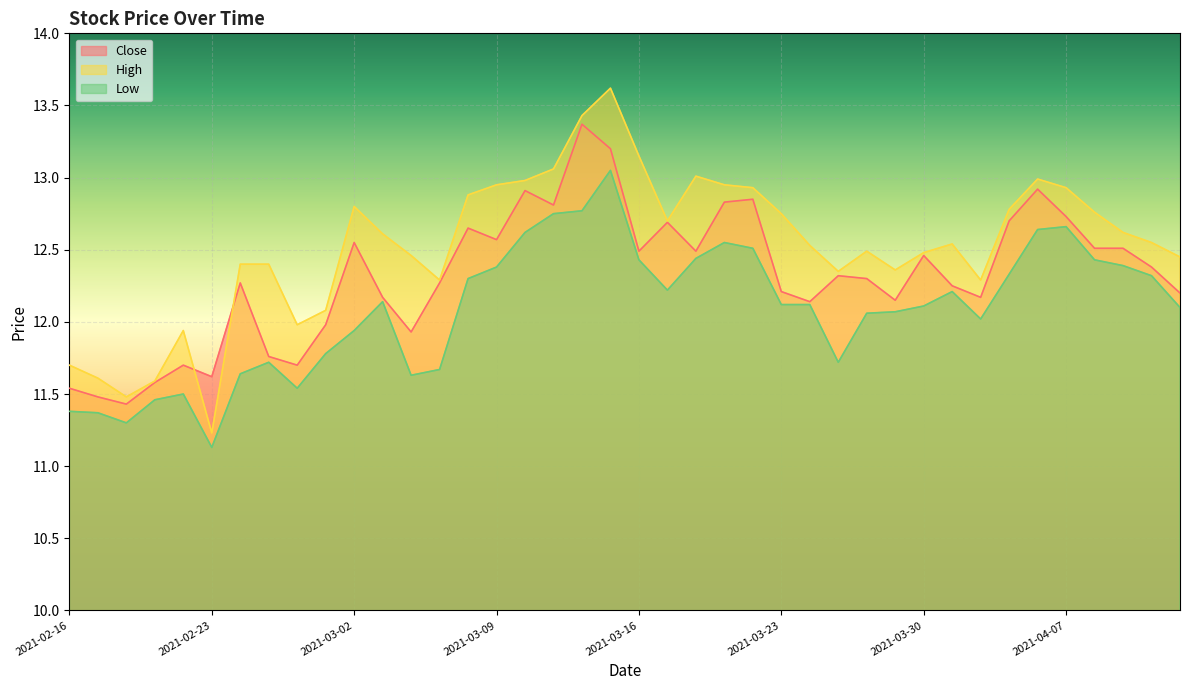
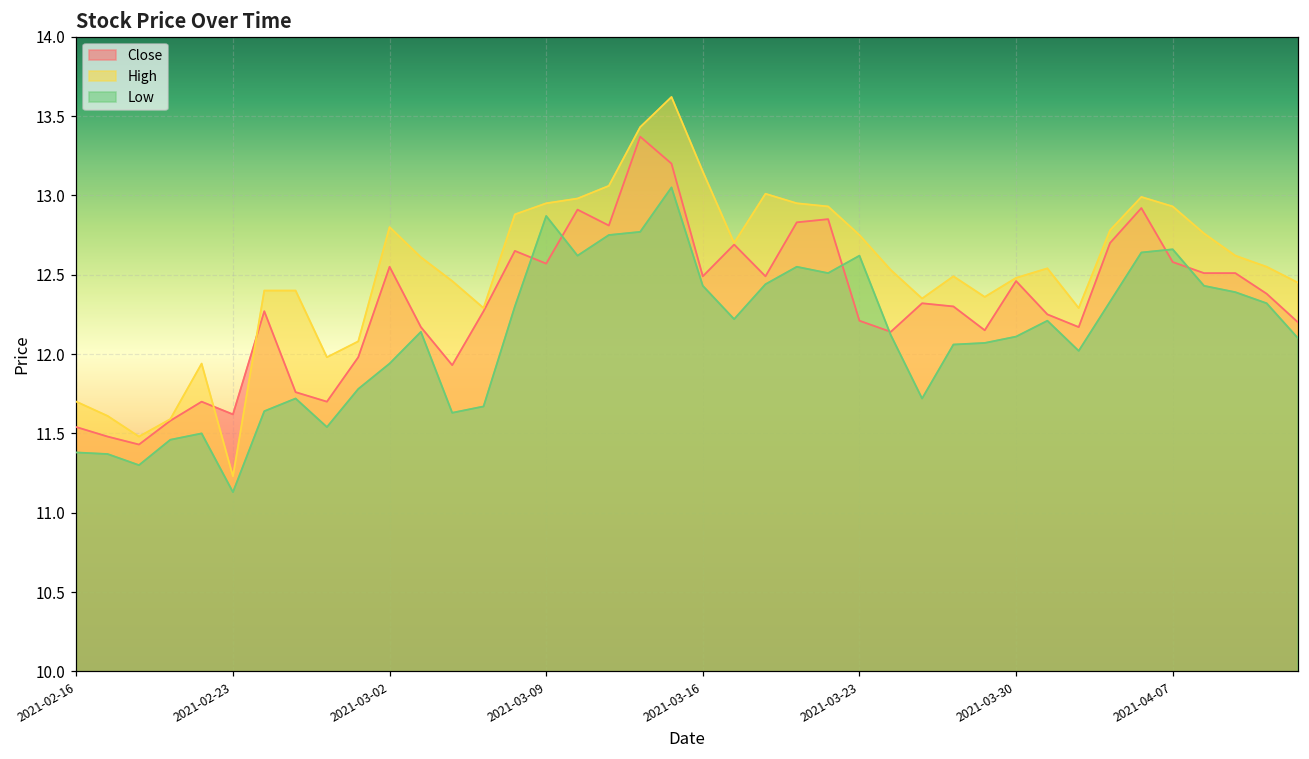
  {
    "Close": {
      "2021-02-16": 11.54,
      "2021-02-23": 11.62,
      "2021-03-02": 12.55,
      "2021-03-09": 12.57,
      "2021-03-16": 12.49,
      "2021-03-23": 12.21,
      "2021-03-30": 12.46,
-     "2021-04-07": 12.73
+     "2021-04-07": 12.58
    },
    "High": {
      "2021-02-16": 11.70,
      "2021-02-23": 11.23,
      "2021-03-02": 12.80,
      "2021-03-09": 12.95,
      "2021-03-16": 13.15,
      "2021-03-23": 12.75,
      "2021-03-30": 12.48,
      "2021-04-07": 12.93
    },
    "Low": {
      "2021-02-16": 11.38,
      "2021-02-23": 11.13,
      "2021-03-02": 11.94,
-     "2021-03-09": 12.38,
+     "2021-03-09": 12.87,
      "2021-03-16": 12.43,
-     "2021-03-23": 12.12,
+     "2021-03-23": 12.62,
      "2021-03-30": 12.11,
      "2021-04-07": 12.66
    }
  }
